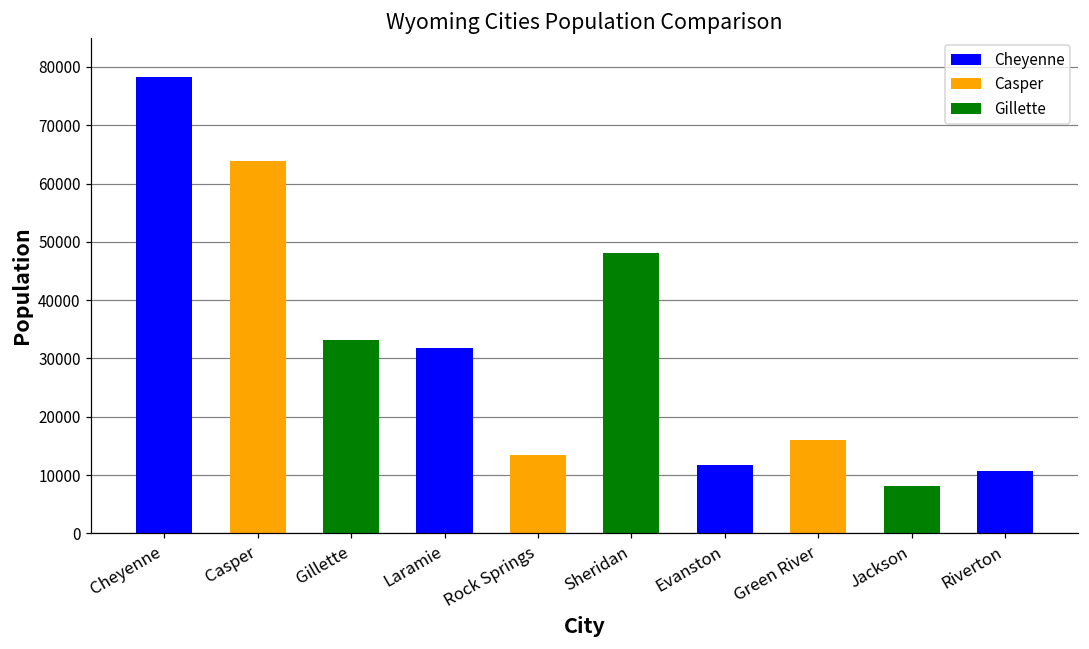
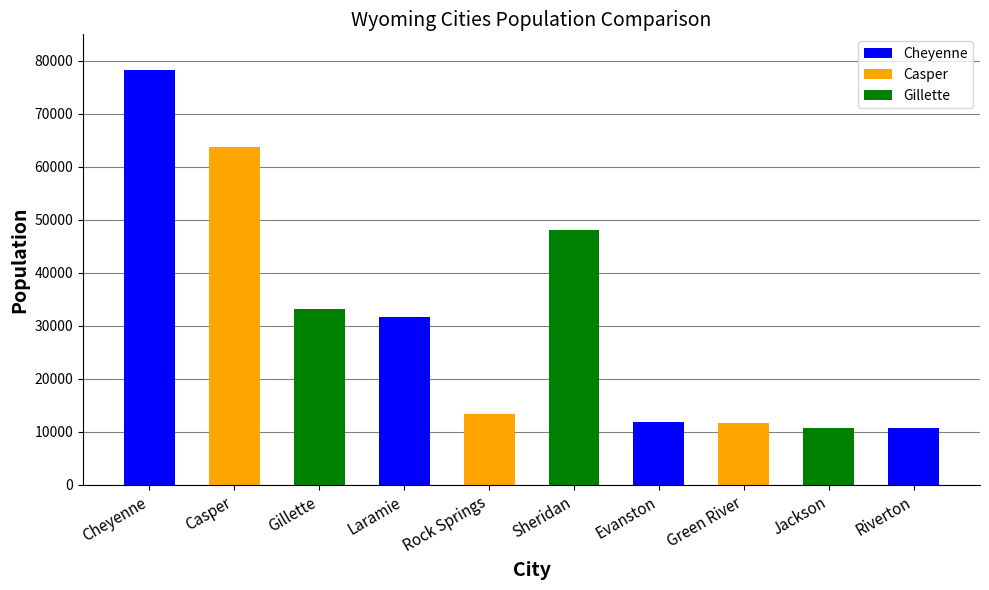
  {
    "Cheyenne": 78000,
    "Casper": 64000,
    "Gillette": 33000,
    "Laramie": 32000,
    "Rock Springs": 13000,
    "Sheridan": 48000,
    "Evanston": 12000,
-   "Green River": 16000,
-   "Jackson": 8000,
+   "Green River": 12000,
+   "Jackson": 11000,
    "Riverton": 11000
  }
